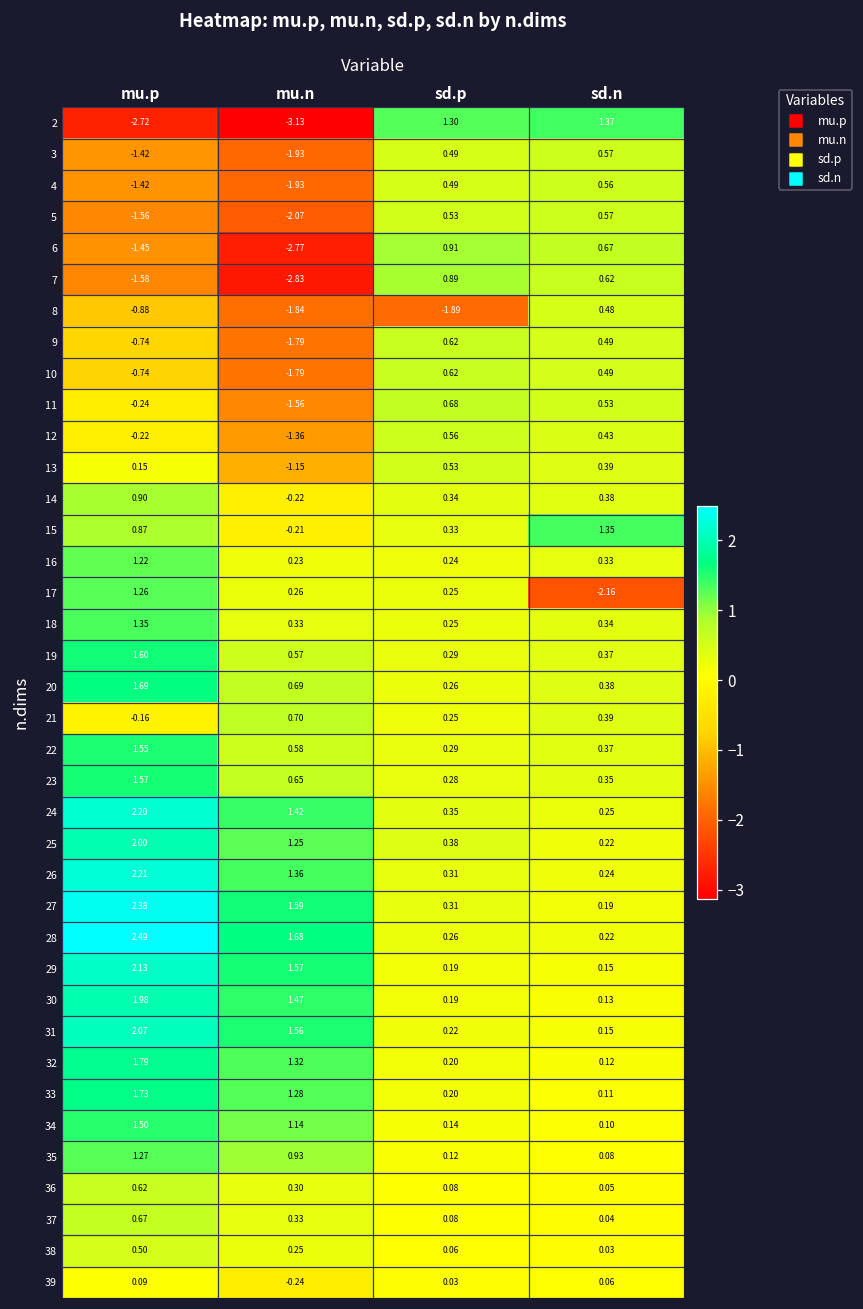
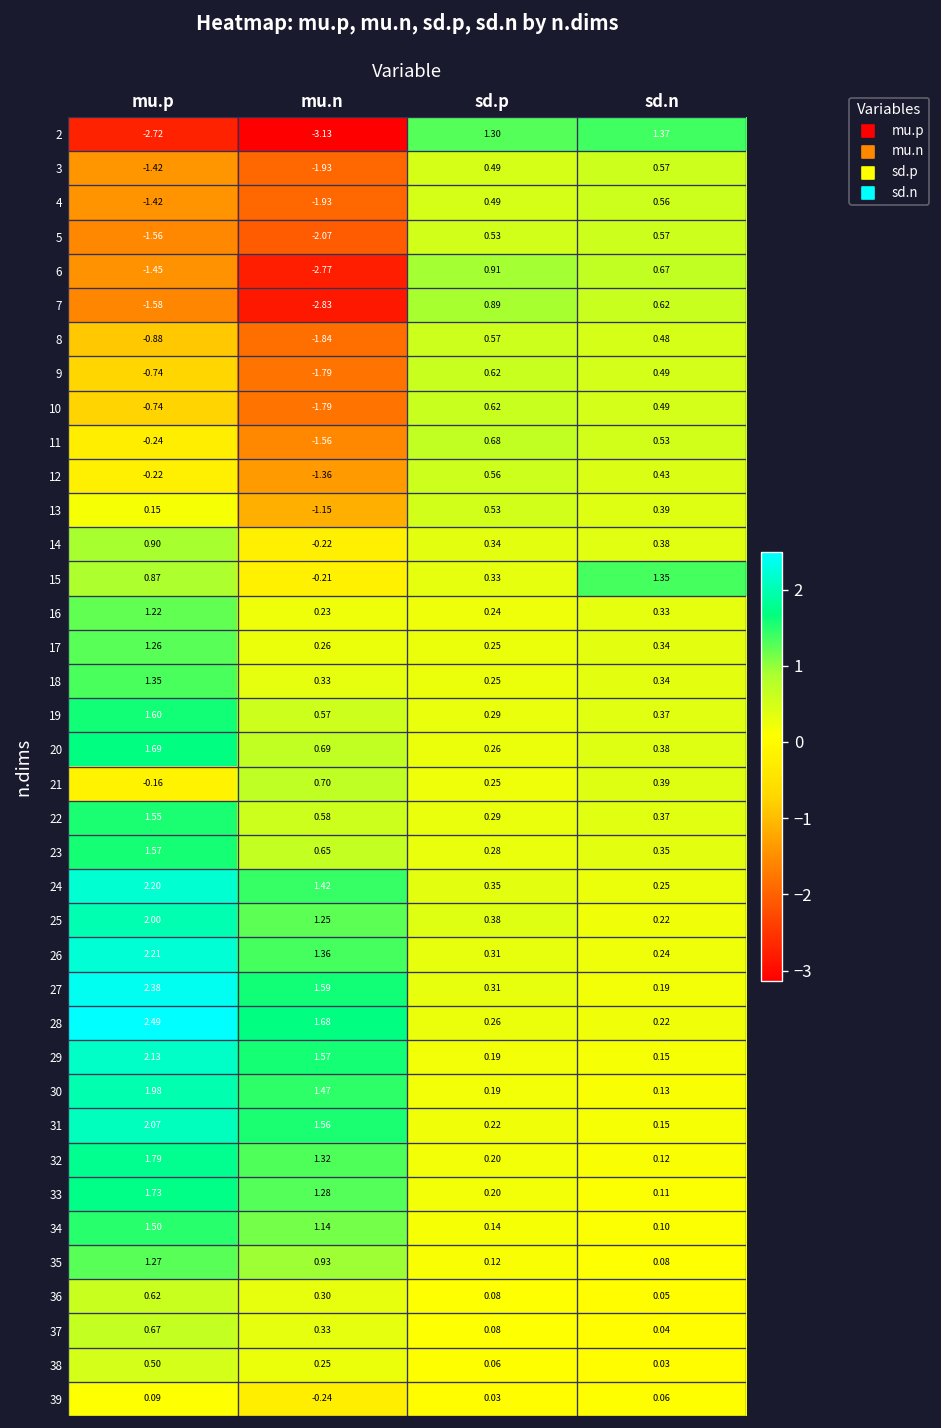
  {
    "2": {
      "mu.p": -2.72,
      "mu.n": -3.13,
      "sd.p": 1.30,
      "sd.n": 1.37
    },
    "3": {
      "mu.p": -1.42,
      "mu.n": -1.93,
      "sd.p": 0.49,
      "sd.n": 0.57
    },
    "4": {
      "mu.p": -1.42,
      "mu.n": -1.93,
      "sd.p": 0.49,
      "sd.n": 0.56
    },
    "5": {
      "mu.p": -1.56,
      "mu.n": -2.07,
      "sd.p": 0.53,
      "sd.n": 0.57
    },
    "6": {
      "mu.p": -1.45,
      "mu.n": -2.77,
      "sd.p": 0.91,
      "sd.n": 0.67
    },
    "7": {
      "mu.p": -1.58,
      "mu.n": -2.83,
      "sd.p": 0.89,
      "sd.n": 0.62
    },
    "8": {
      "mu.p": -0.88,
      "mu.n": -1.84,
-     "sd.p": -1.89,
+     "sd.p": 0.57,
      "sd.n": 0.48
    },
    "9": {
      "mu.p": -0.74,
      "mu.n": -1.79,
      "sd.p": 0.62,
      "sd.n": 0.49
    },
    "10": {
      "mu.p": -0.74,
      "mu.n": -1.79,
      "sd.p": 0.62,
      "sd.n": 0.49
    },
    "11": {
      "mu.p": -0.24,
      "mu.n": -1.56,
      "sd.p": 0.68,
      "sd.n": 0.53
    },
    "12": {
      "mu.p": -0.22,
      "mu.n": -1.36,
      "sd.p": 0.56,
      "sd.n": 0.43
    },
    "13": {
      "mu.p": 0.15,
      "mu.n": -1.15,
      "sd.p": 0.53,
      "sd.n": 0.39
    },
    "14": {
      "mu.p": 0.90,
      "mu.n": -0.22,
      "sd.p": 0.34,
      "sd.n": 0.38
    },
    "15": {
      "mu.p": 0.87,
      "mu.n": -0.21,
      "sd.p": 0.33,
      "sd.n": 1.35
    },
    "16": {
      "mu.p": 1.22,
      "mu.n": 0.23,
      "sd.p": 0.24,
      "sd.n": 0.33
    },
    "17": {
      "mu.p": 1.26,
      "mu.n": 0.26,
      "sd.p": 0.25,
-     "sd.n": -2.16
+     "sd.n": 0.34
    },
    "18": {
      "mu.p": 1.35,
      "mu.n": 0.33,
      "sd.p": 0.25,
      "sd.n": 0.34
    },
    "19": {
      "mu.p": 1.60,
      "mu.n": 0.57,
      "sd.p": 0.29,
      "sd.n": 0.37
    },
    "20": {
      "mu.p": 1.69,
      "mu.n": 0.69,
      "sd.p": 0.26,
      "sd.n": 0.38
    },
    "21": {
      "mu.p": -0.16,
      "mu.n": 0.70,
      "sd.p": 0.25,
      "sd.n": 0.39
    },
    "22": {
      "mu.p": 1.55,
      "mu.n": 0.58,
      "sd.p": 0.29,
      "sd.n": 0.37
    },
    "23": {
      "mu.p": 1.57,
      "mu.n": 0.65,
      "sd.p": 0.28,
      "sd.n": 0.35
    },
    "24": {
      "mu.p": 2.20,
      "mu.n": 1.42,
      "sd.p": 0.35,
      "sd.n": 0.25
    },
    "25": {
      "mu.p": 2.00,
      "mu.n": 1.25,
      "sd.p": 0.38,
      "sd.n": 0.22
    },
    "26": {
      "mu.p": 2.21,
      "mu.n": 1.36,
      "sd.p": 0.31,
      "sd.n": 0.24
    },
    "27": {
      "mu.p": 2.38,
      "mu.n": 1.59,
      "sd.p": 0.31,
      "sd.n": 0.19
    },
    "28": {
      "mu.p": 2.49,
      "mu.n": 1.68,
      "sd.p": 0.26,
      "sd.n": 0.22
    },
    "29": {
      "mu.p": 2.13,
      "mu.n": 1.57,
      "sd.p": 0.19,
      "sd.n": 0.15
    },
    "30": {
      "mu.p": 1.98,
      "mu.n": 1.47,
      "sd.p": 0.19,
      "sd.n": 0.13
    },
    "31": {
      "mu.p": 2.07,
      "mu.n": 1.56,
      "sd.p": 0.22,
      "sd.n": 0.15
    },
    "32": {
      "mu.p": 1.79,
      "mu.n": 1.32,
      "sd.p": 0.20,
      "sd.n": 0.12
    },
    "33": {
      "mu.p": 1.73,
      "mu.n": 1.28,
      "sd.p": 0.20,
      "sd.n": 0.11
    },
    "34": {
      "mu.p": 1.50,
      "mu.n": 1.14,
      "sd.p": 0.14,
      "sd.n": 0.10
    },
    "35": {
      "mu.p": 1.27,
      "mu.n": 0.93,
      "sd.p": 0.12,
      "sd.n": 0.08
    },
    "36": {
      "mu.p": 0.62,
      "mu.n": 0.30,
      "sd.p": 0.08,
      "sd.n": 0.05
    },
    "37": {
      "mu.p": 0.67,
      "mu.n": 0.33,
      "sd.p": 0.08,
      "sd.n": 0.04
    },
    "38": {
      "mu.p": 0.50,
      "mu.n": 0.25,
      "sd.p": 0.06,
      "sd.n": 0.03
    },
    "39": {
      "mu.p": 0.09,
      "mu.n": -0.24,
      "sd.p": 0.03,
      "sd.n": 0.06
    }
  }
